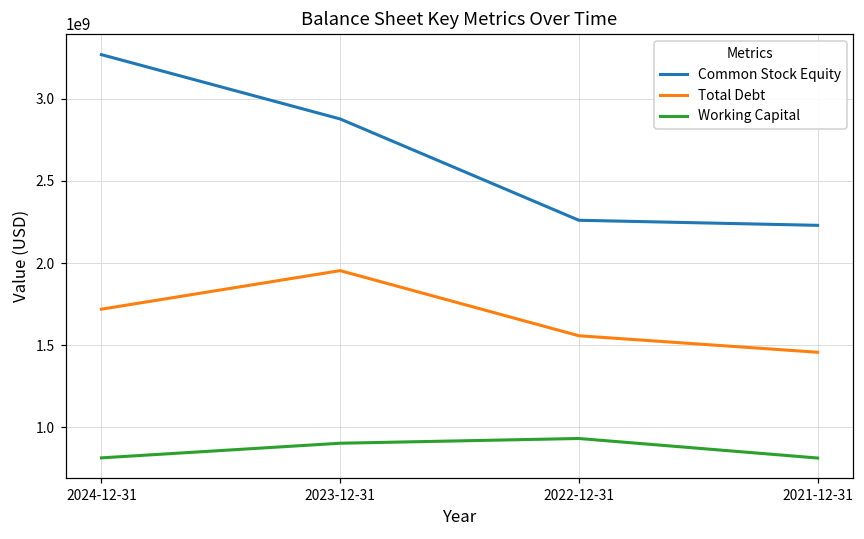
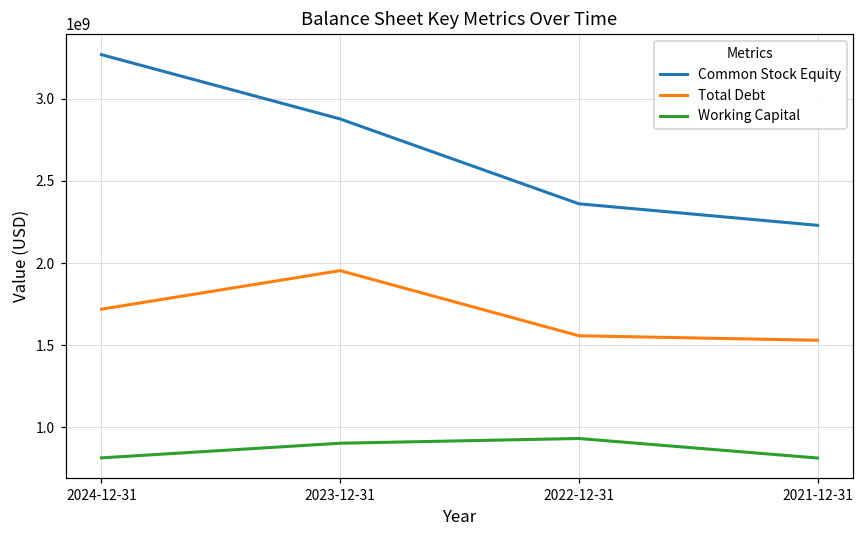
  {
    "Common Stock Equity": {
      "2024-12-31": 3270000000,
      "2023-12-31": 2880000000,
-     "2022-12-31": 2260000000,
+     "2022-12-31": 2360000000,
      "2021-12-31": 2230000000
    },
    "Total Debt": {
      "2024-12-31": 1720000000,
      "2023-12-31": 1950000000,
      "2022-12-31": 1560000000,
-     "2021-12-31": 1460000000
+     "2021-12-31": 1530000000
    },
    "Working Capital": {
      "2024-12-31": 820000000,
      "2023-12-31": 900000000,
      "2022-12-31": 930000000,
      "2021-12-31": 810000000
    }
  }
